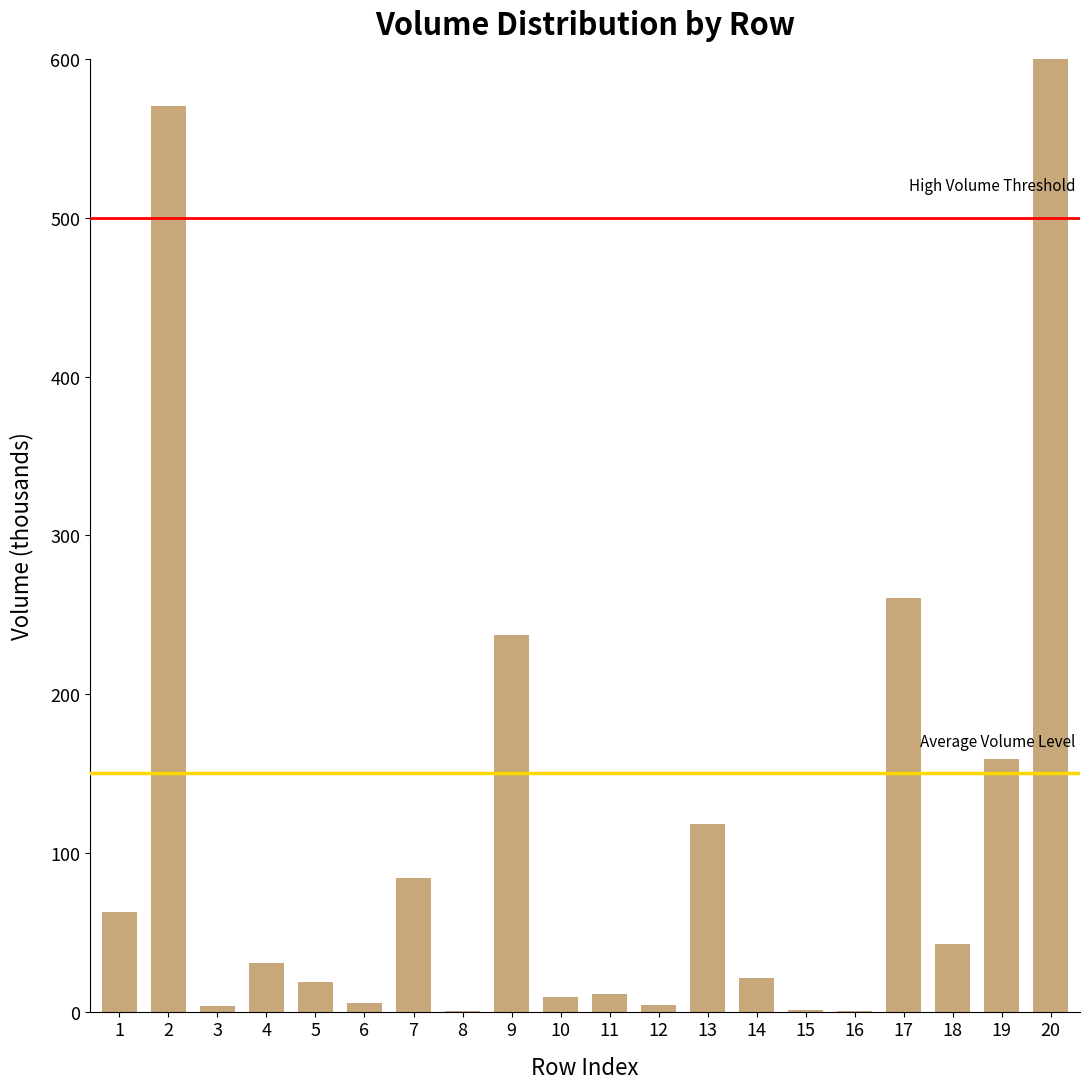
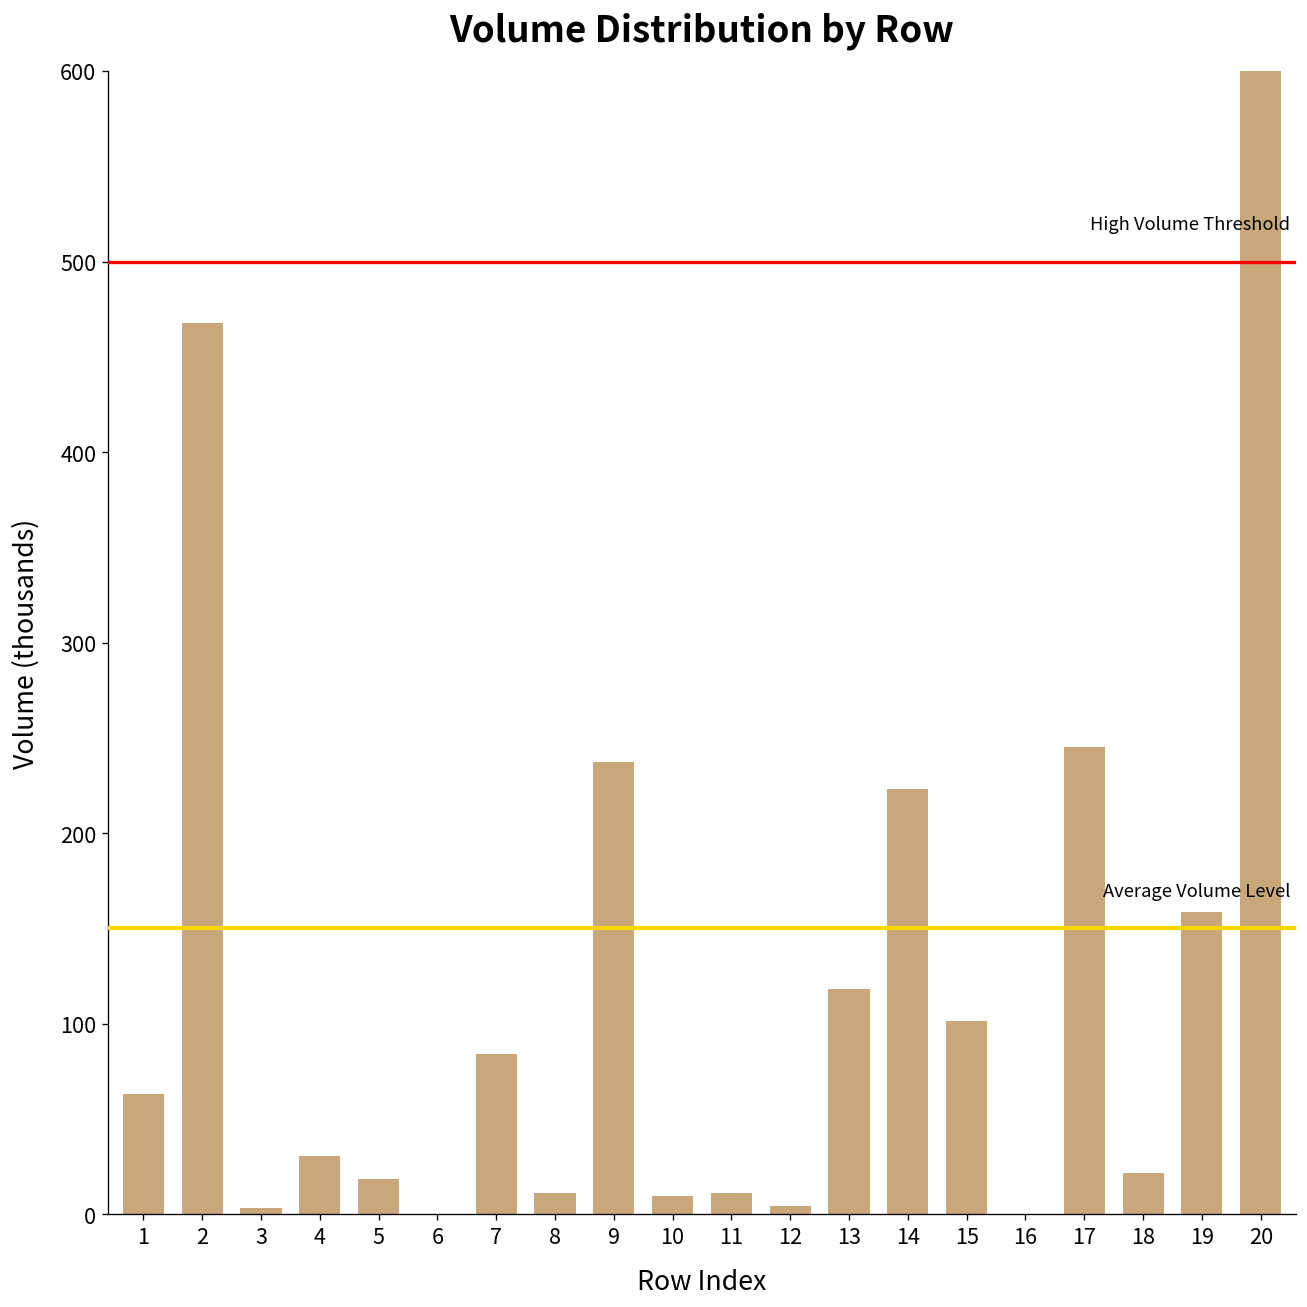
  {
    "1": 63,
-   "2": 570,
+   "2": 468,
    "3": 3,
    "4": 31,
    "5": 19,
-   "6": 5,
+   "6": 0,
    "7": 84,
-   "8": 0,
+   "8": 11,
    "9": 237,
    "10": 9,
    "11": 11,
    "12": 4,
    "13": 118,
-   "14": 21,
-   "15": 1,
-   "17": 260,
-   "18": 43,
+   "14": 223,
+   "15": 102,
+   "17": 245,
+   "18": 21,
    "19": 159
  }
